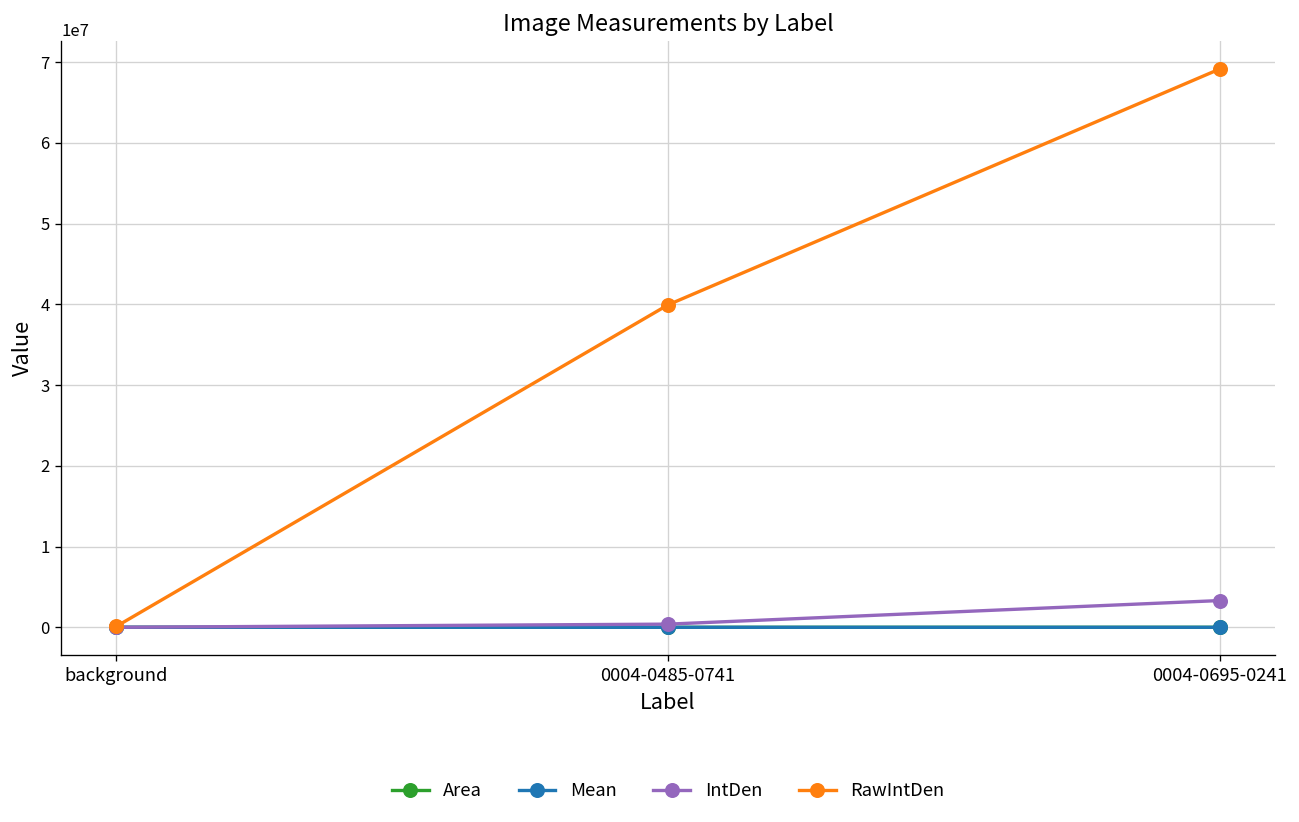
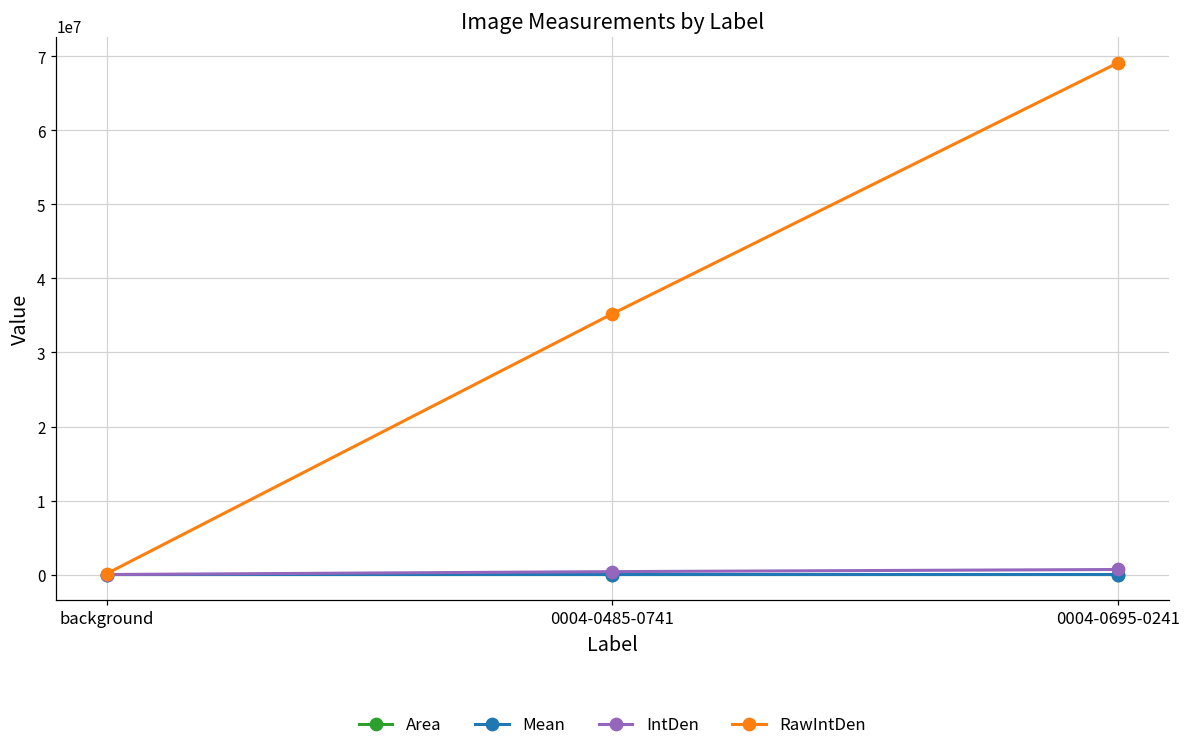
  {
    "Mean": {
      "0004-0485-0741": 0,
      "0004-0695-0241": 0
    },
    "IntDen": {
      "0004-0485-0741": 0,
-     "0004-0695-0241": 3000000
+     "0004-0695-0241": 1000000
    },
    "RawIntDen": {
-     "0004-0485-0741": 40000000,
+     "0004-0485-0741": 35000000,
      "0004-0695-0241": 69000000
    }
  }
